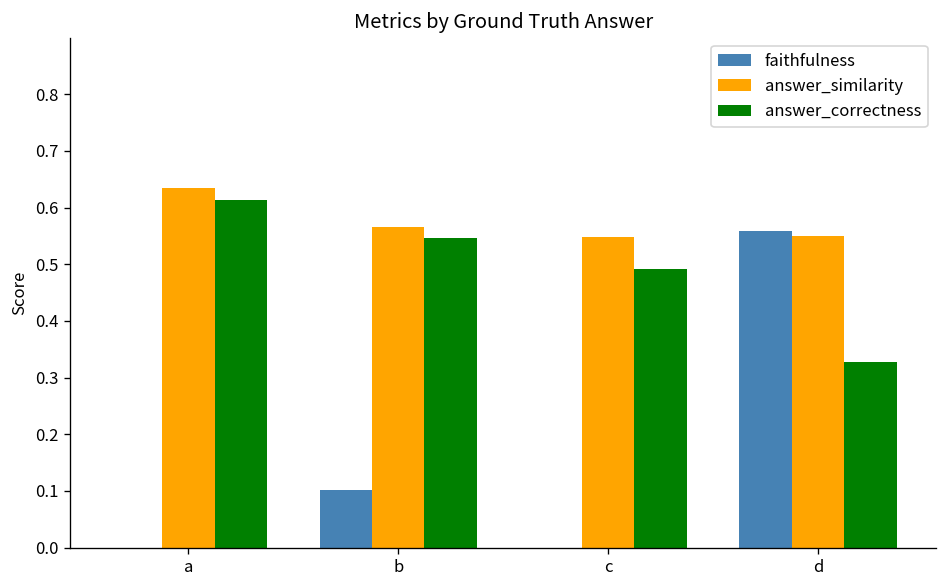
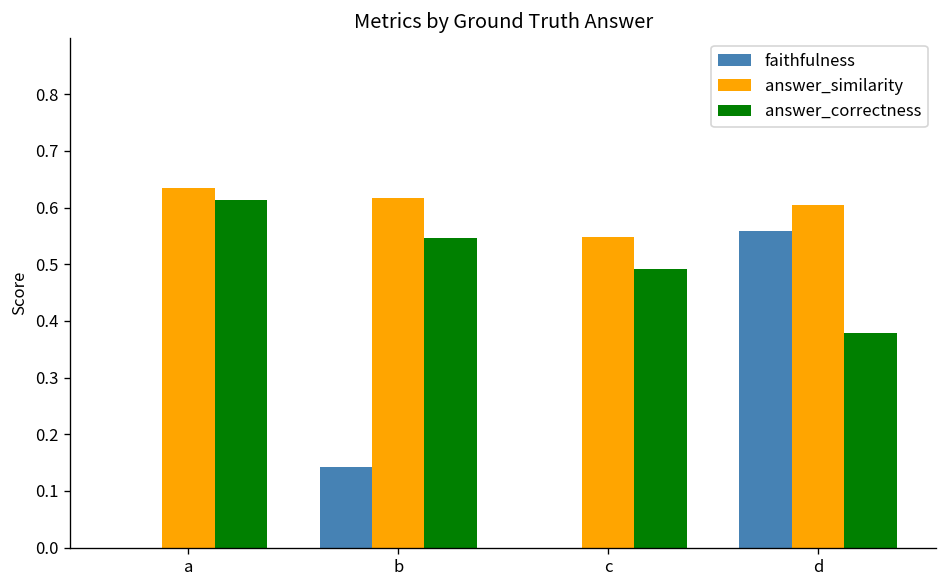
  {
    "faithfulness": {
      "a": 0.00,
-     "b": 0.10,
+     "b": 0.14,
      "c": 0.00,
      "d": 0.56
    },
    "answer_similarity": {
      "a": 0.63,
-     "b": 0.57,
+     "b": 0.62,
      "c": 0.55,
-     "d": 0.55
+     "d": 0.60
    },
    "answer_correctness": {
      "a": 0.61,
      "b": 0.55,
      "c": 0.49,
-     "d": 0.33
+     "d": 0.38
    }
  }
